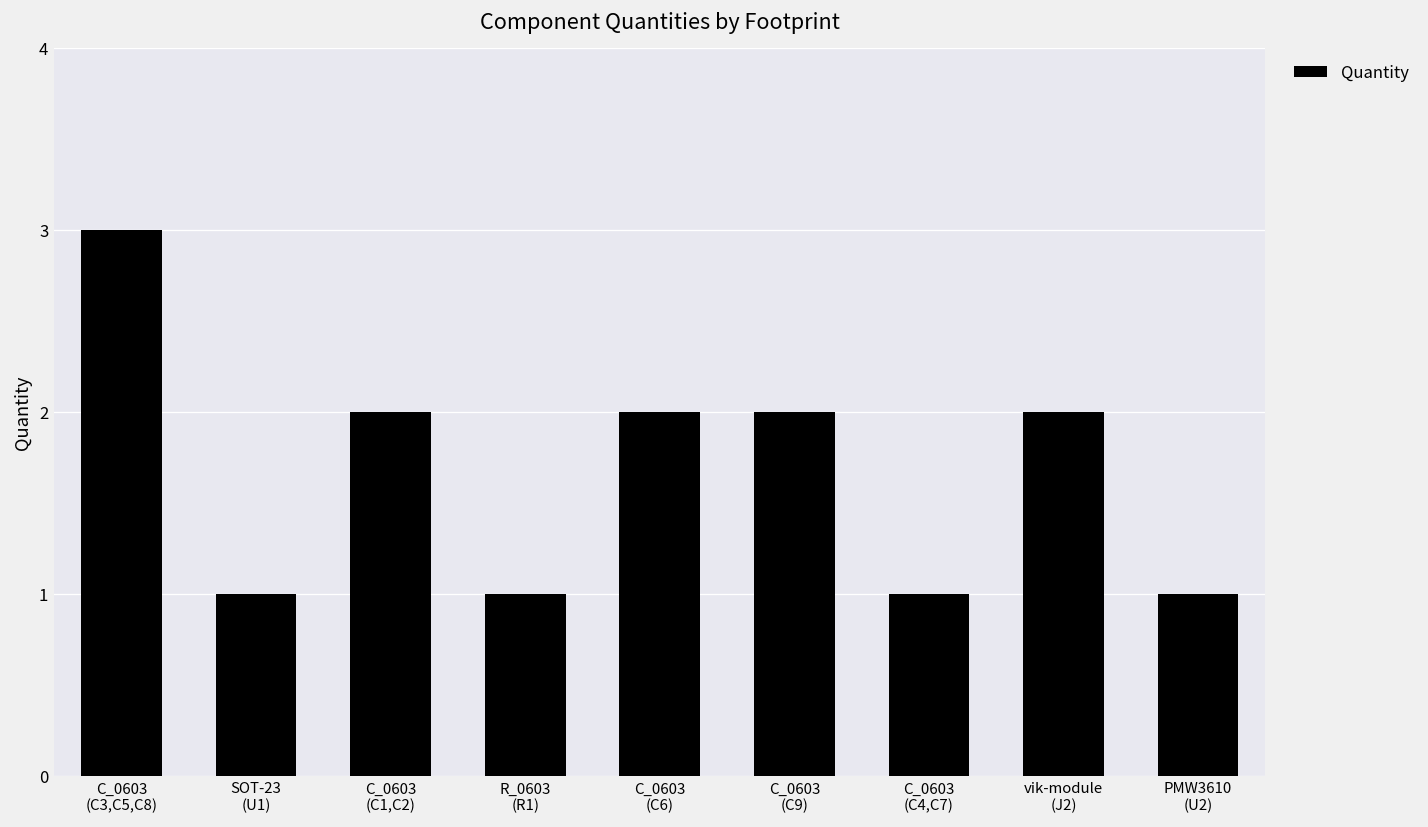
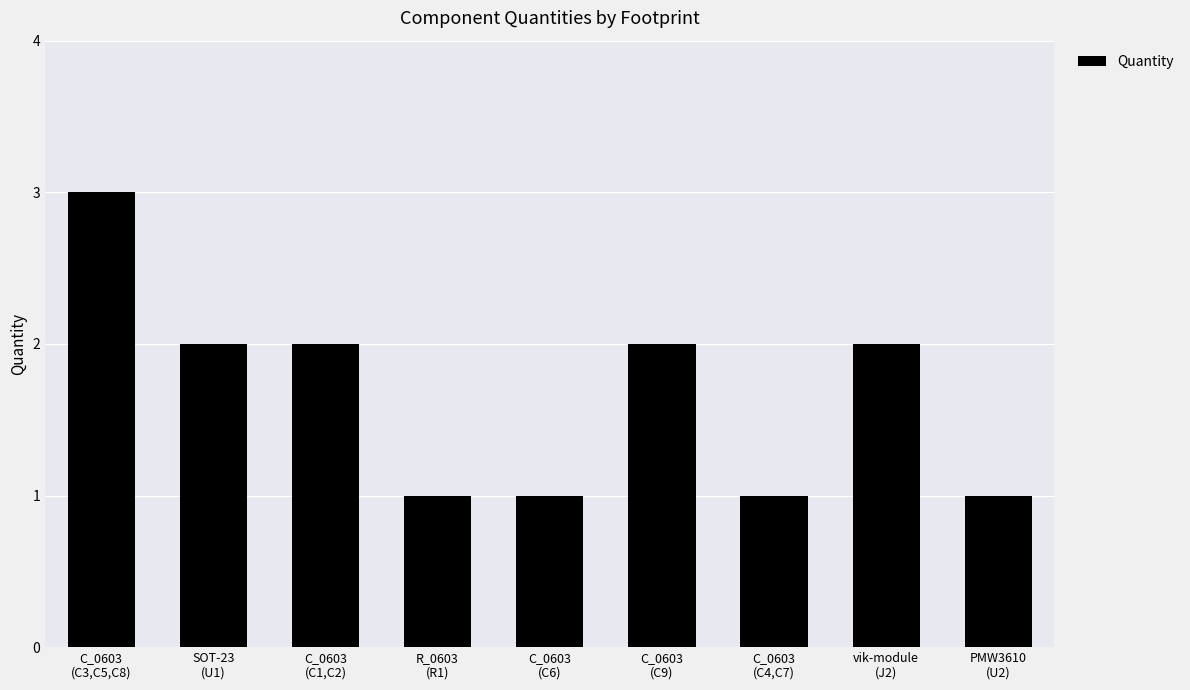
  {
    "C_0603 (C3,C5,C8)": 3,
-   "SOT-23 (U1)": 1,
+   "SOT-23 (U1)": 2,
    "C_0603 (C1,C2)": 2,
    "R_0603 (R1)": 1,
-   "C_0603 (C6)": 2,
+   "C_0603 (C6)": 1,
    "C_0603 (C9)": 2,
    "C_0603 (C4,C7)": 1,
    "vik-module (J2)": 2,
    "PMW3610 (U2)": 1
  }
